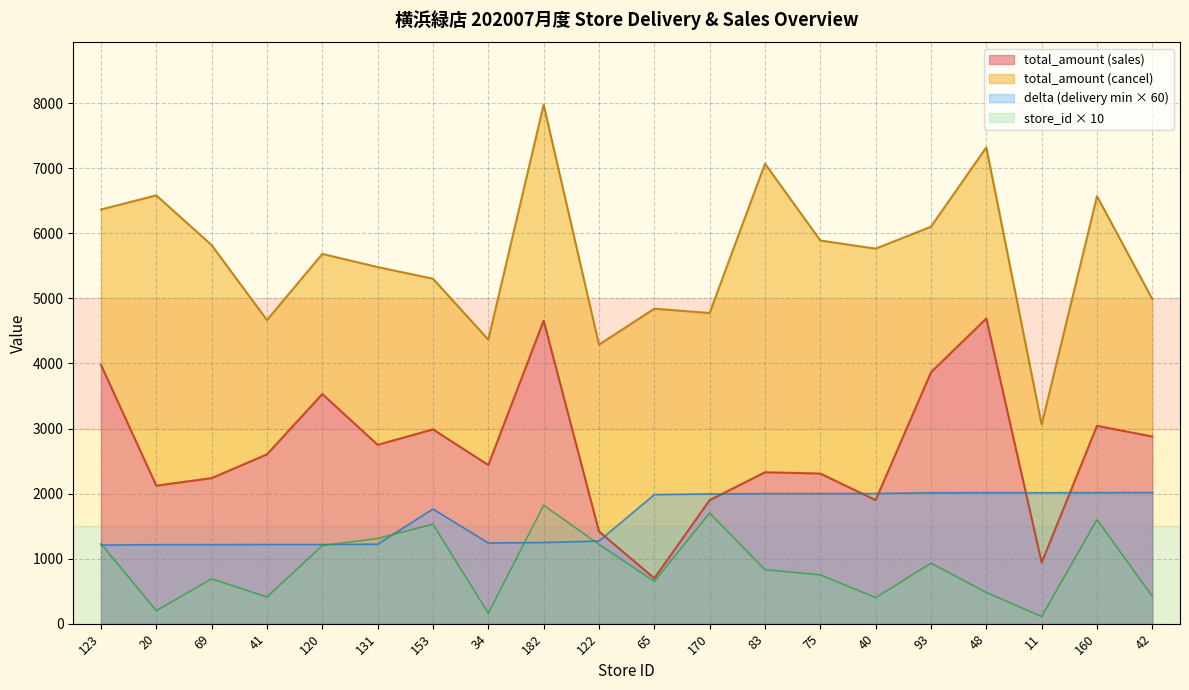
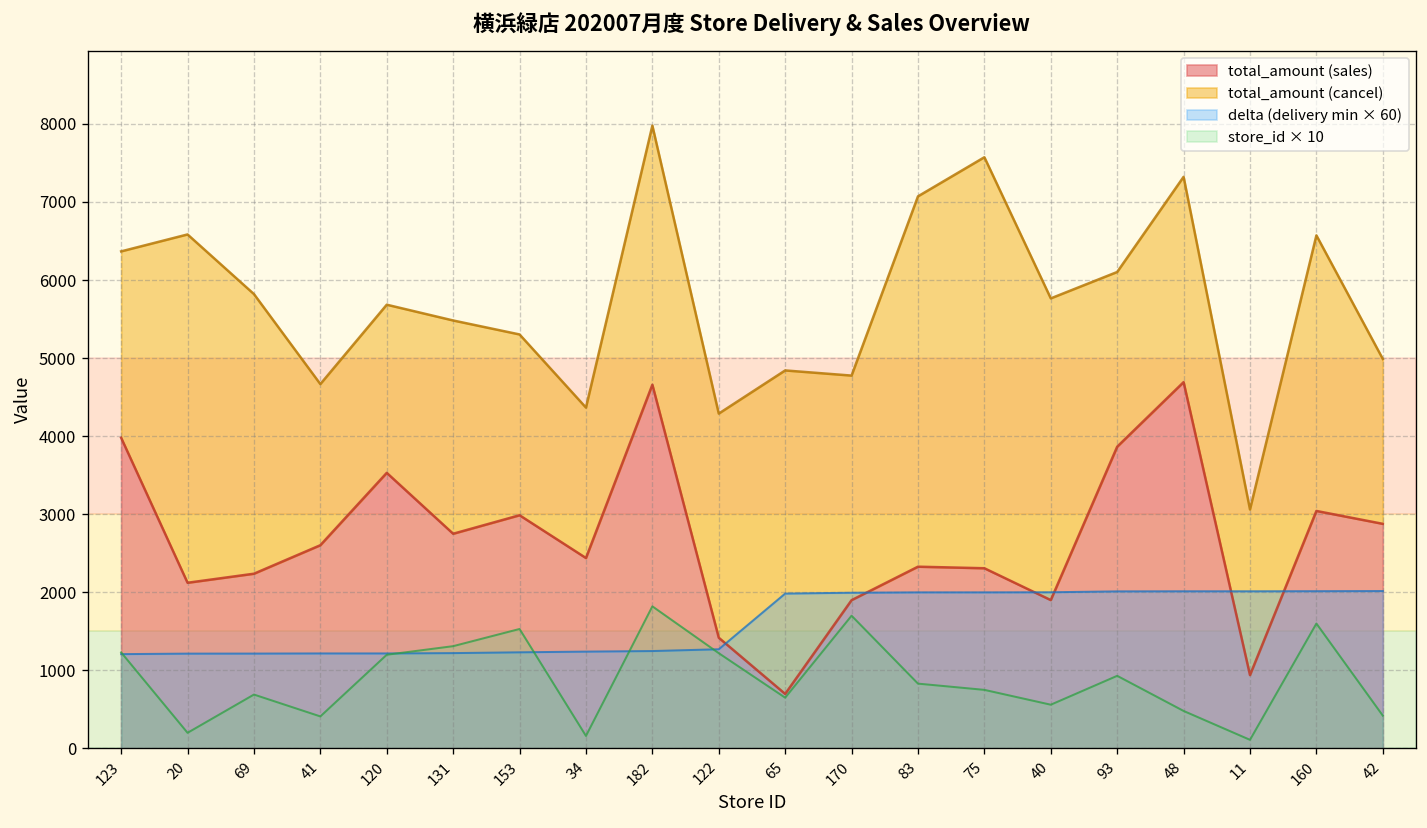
  {
    "total_amount (sales)": {
      "123": 4000,
      "20": 2100,
      "69": 2200,
      "41": 2600,
      "120": 3500,
      "131": 2800,
      "153": 3000,
      "34": 2400,
      "182": 4700,
      "122": 1400,
      "65": 700,
      "170": 1900,
      "83": 2300,
      "75": 2300,
      "40": 1900,
      "93": 3900,
      "48": 4700,
      "11": 900,
      "160": 3000,
      "42": 2900
    },
    "total_amount (cancel)": {
      "123": 2400,
      "20": 4500,
      "69": 3600,
      "41": 2100,
      "120": 2200,
      "131": 2700,
      "153": 2300,
      "34": 1900,
      "182": 3300,
      "122": 2900,
      "65": 4100,
      "170": 2900,
      "83": 4700,
-     "75": 3600,
+     "75": 5300,
      "40": 3900,
      "93": 2200,
      "48": 2600,
      "11": 2100,
      "160": 3500,
      "42": 2100
    },
    "delta (delivery min × 60)": {
      "20": 1200,
      "69": 1200,
      "41": 1200,
      "131": 1200,
-     "153": 1800,
+     "153": 1200,
      "34": 1200,
      "182": 1200,
      "122": 1300,
      "65": 2000,
      "170": 2000,
      "83": 2000,
      "75": 2000,
      "40": 2000,
      "93": 2000,
      "48": 2000,
      "11": 2000,
      "160": 2000,
      "42": 2000
    },
    "store_id × 10": {
      "20": 200,
      "69": 700,
      "41": 400,
      "131": 1300,
      "153": 1500,
      "34": 200,
      "182": 1800,
      "122": 1200,
      "65": 700,
      "170": 1700,
      "83": 800,
      "75": 800,
-     "40": 400,
+     "40": 600,
      "93": 900,
      "48": 500,
      "11": 100,
      "160": 1600,
      "42": 400
    }
  }
